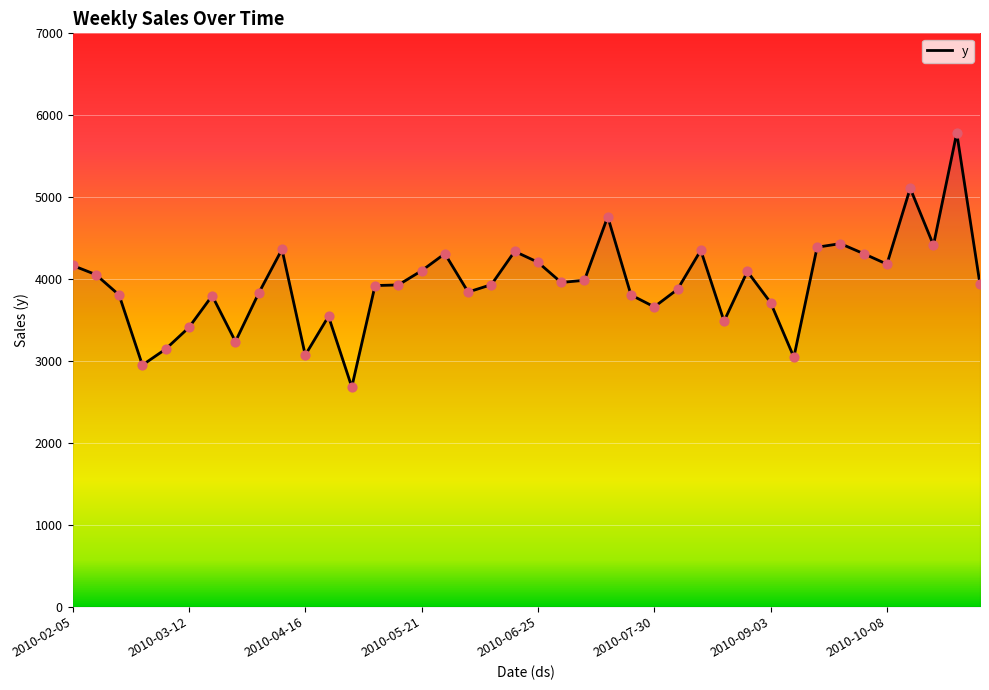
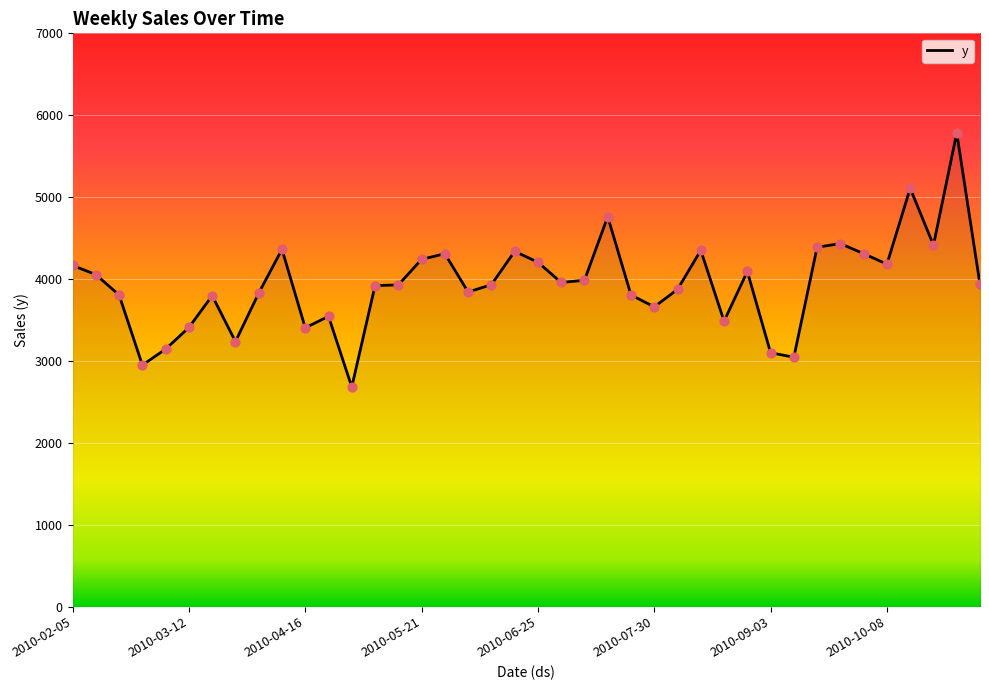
  {
    "2010-02-05": 4200,
    "2010-03-12": 3400,
-   "2010-04-16": 3100,
-   "2010-05-21": 4100,
+   "2010-04-16": 3400,
+   "2010-05-21": 4200,
    "2010-06-25": 4200,
    "2010-07-30": 3700,
-   "2010-09-03": 3700,
+   "2010-09-03": 3100,
    "2010-10-08": 4200
  }
